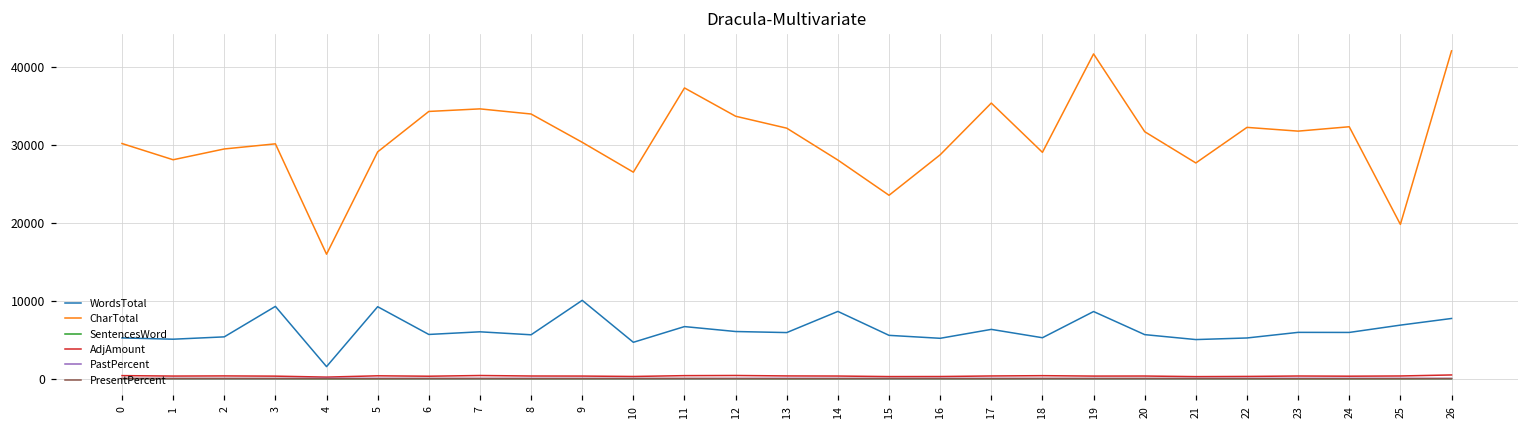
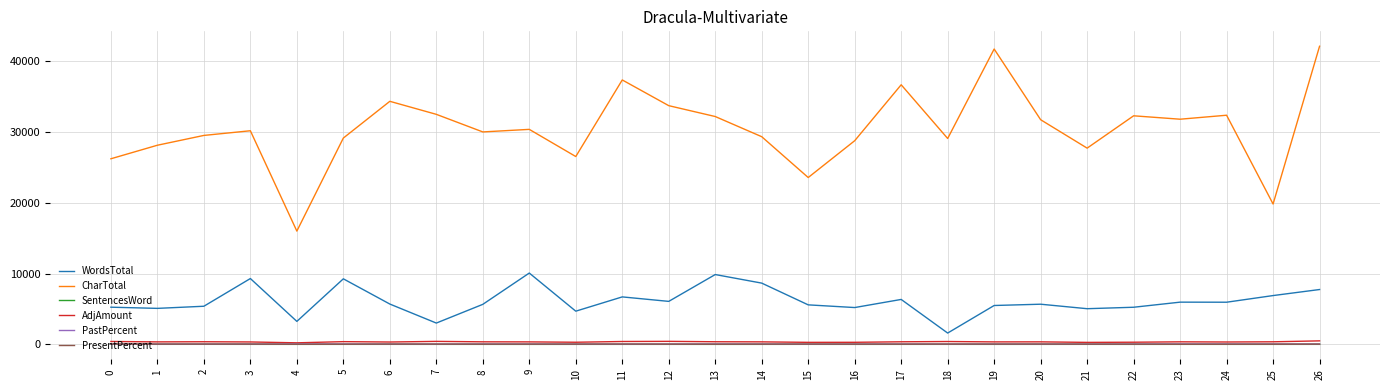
  {
    "WordsTotal": {
      "0": 5000,
      "1": 5000,
      "2": 5000,
      "3": 9000,
-     "4": 2000,
+     "4": 3000,
      "5": 9000,
      "6": 6000,
-     "7": 6000,
+     "7": 3000,
      "8": 6000,
      "9": 10000,
      "10": 5000,
      "11": 7000,
      "12": 6000,
-     "13": 6000,
+     "13": 10000,
      "14": 9000,
      "15": 6000,
      "16": 5000,
      "17": 6000,
-     "18": 5000,
-     "19": 9000,
+     "18": 2000,
+     "19": 6000,
      "20": 6000,
      "21": 5000,
      "22": 5000,
      "23": 6000,
      "24": 6000,
      "25": 7000,
      "26": 8000
    },
    "CharTotal": {
-     "0": 30000,
+     "0": 26000,
      "1": 28000,
      "2": 30000,
      "3": 30000,
      "4": 16000,
      "5": 29000,
      "6": 34000,
-     "7": 35000,
-     "8": 34000,
+     "7": 33000,
+     "8": 30000,
      "9": 30000,
      "10": 27000,
      "11": 37000,
      "12": 34000,
      "13": 32000,
-     "14": 28000,
+     "14": 29000,
      "15": 24000,
      "16": 29000,
-     "17": 35000,
+     "17": 37000,
      "18": 29000,
      "19": 42000,
      "20": 32000,
      "21": 28000,
      "22": 32000,
      "23": 32000,
      "24": 32000,
      "25": 20000,
      "26": 42000
    },
    "PresentPercent": {
      "0": 0,
      "2": 0,
      "5": 0,
      "7": 0,
      "8": 0,
      "11": 0,
      "12": 0,
      "13": 0,
      "17": 0,
      "18": 0,
      "23": 0,
      "25": 0,
      "26": 0
    },
    "AdjAmount": {
      "7": 0,
      "11": 0,
      "12": 0,
      "18": 0,
      "26": 1000
    }
  }
